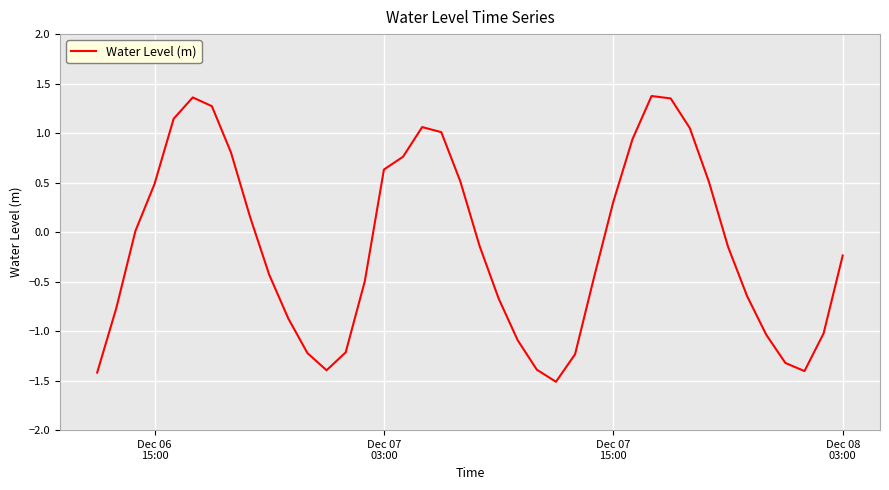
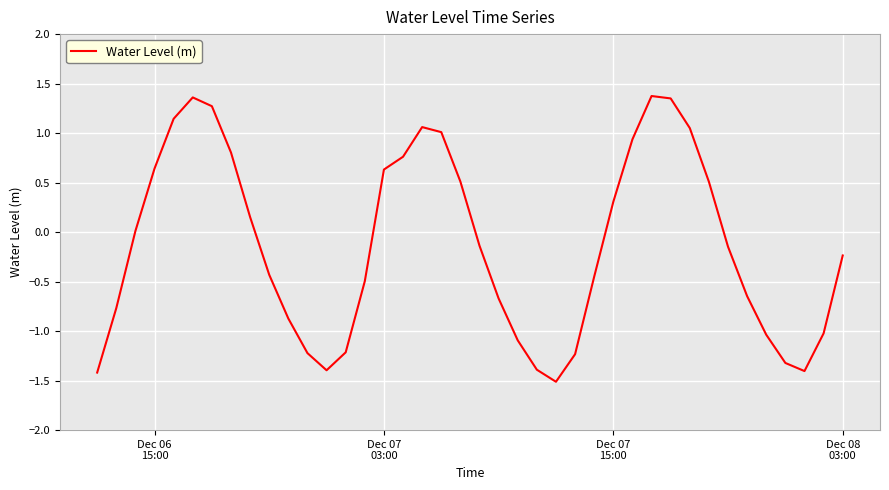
  {
-   "Dec 06 15:00": 0.5,
+   "Dec 06 15:00": 0.6,
    "Dec 07 03:00": 0.6,
    "Dec 07 15:00": 0.3,
    "Dec 08 03:00": -0.2
  }
